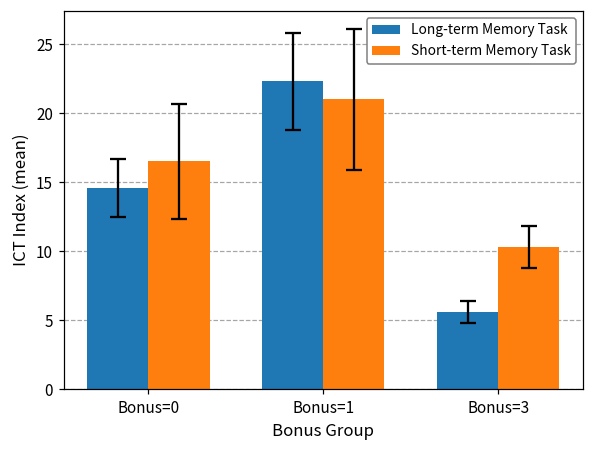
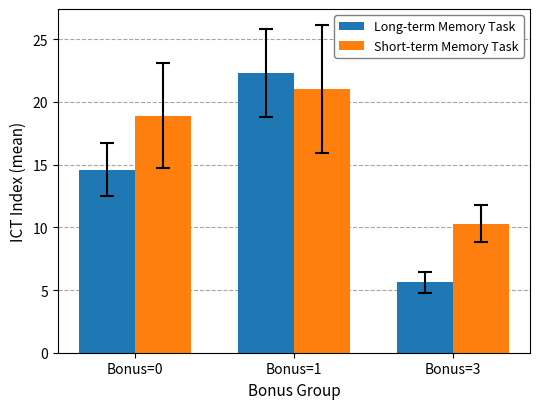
  {
    "Short-term Memory Task": {
-     "Bonus=0": 16.5,
+     "Bonus=0": 18.9,
      "Bonus=1": 21.0,
      "Bonus=3": 10.3
    }
  }
